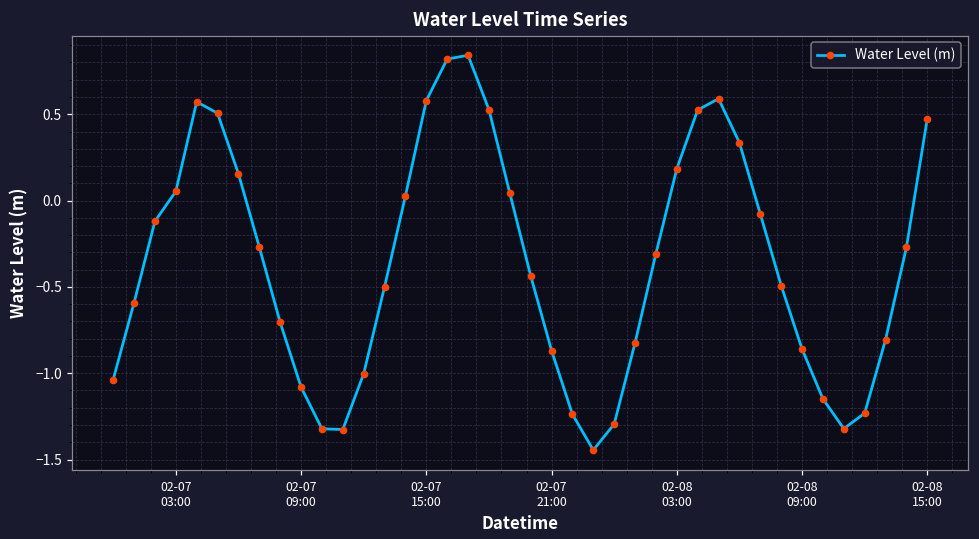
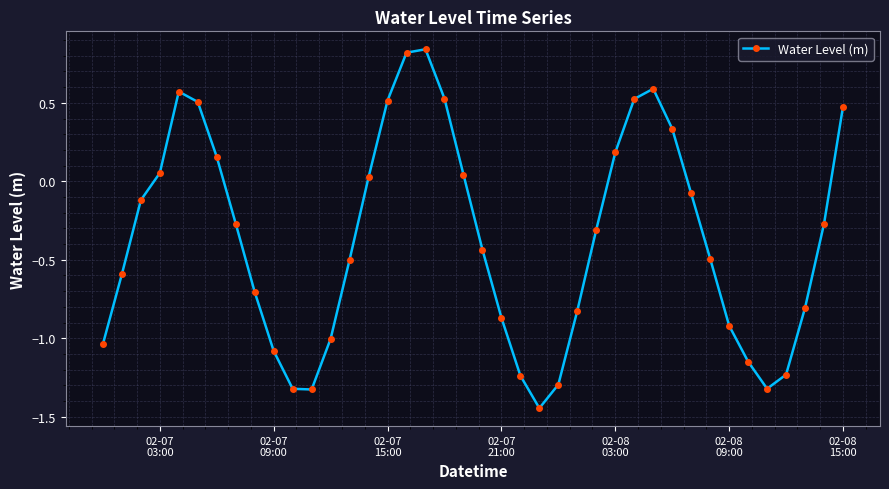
  {
    "02-07 03:00": 0.05,
    "02-07 09:00": -1.08,
-   "02-07 15:00": 0.58,
+   "02-07 15:00": 0.51,
    "02-07 21:00": -0.87,
    "02-08 03:00": 0.18,
-   "02-08 09:00": -0.86,
+   "02-08 09:00": -0.92,
    "02-08 15:00": 0.47
  }
